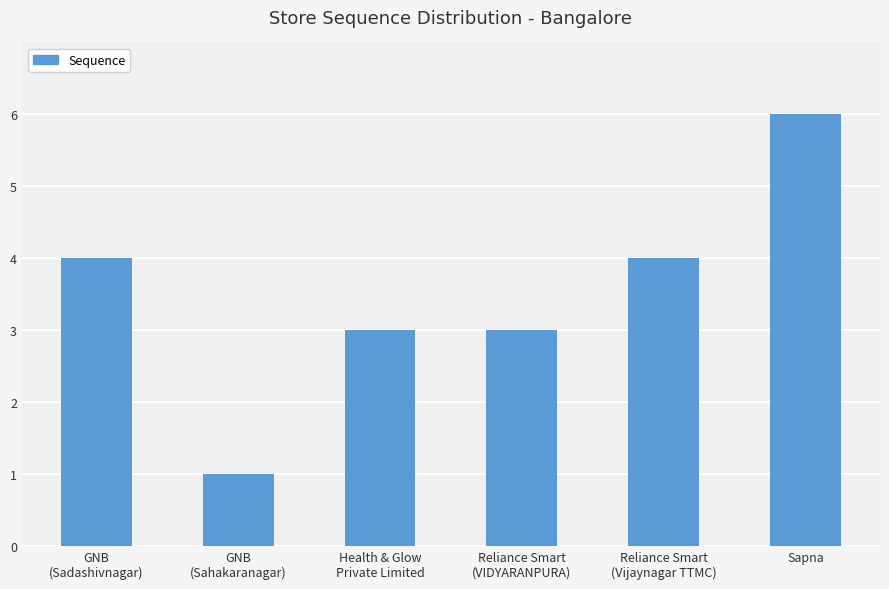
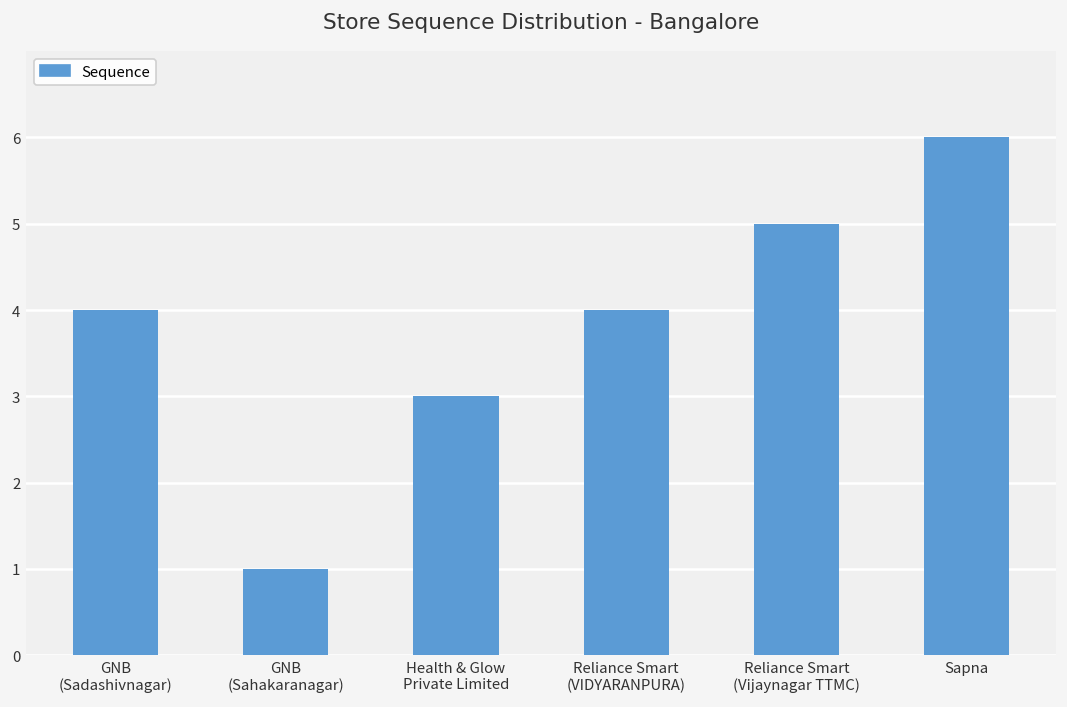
  {
    "GNB (Sadashivnagar)": 4,
    "GNB (Sahakaranagar)": 1,
    "Health & Glow Private Limited": 3,
-   "Reliance Smart (VIDYARANPURA)": 3,
-   "Reliance Smart (Vijaynagar TTMC)": 4,
+   "Reliance Smart (VIDYARANPURA)": 4,
+   "Reliance Smart (Vijaynagar TTMC)": 5,
    "Sapna": 6
  }
